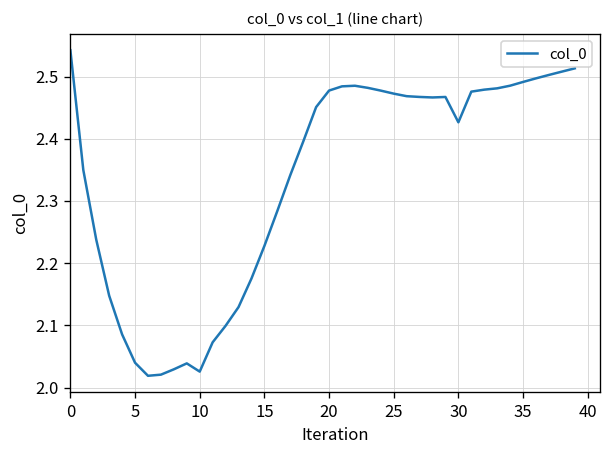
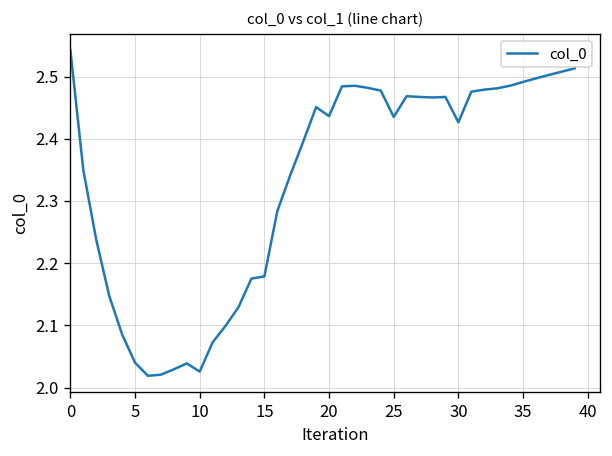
  {
    "0": 2.54,
    "5": 2.04,
    "10": 2.03,
-   "15": 2.23,
-   "20": 2.48,
-   "25": 2.47,
+   "15": 2.18,
+   "20": 2.44,
+   "25": 2.44,
    "30": 2.43,
    "35": 2.49
  }
